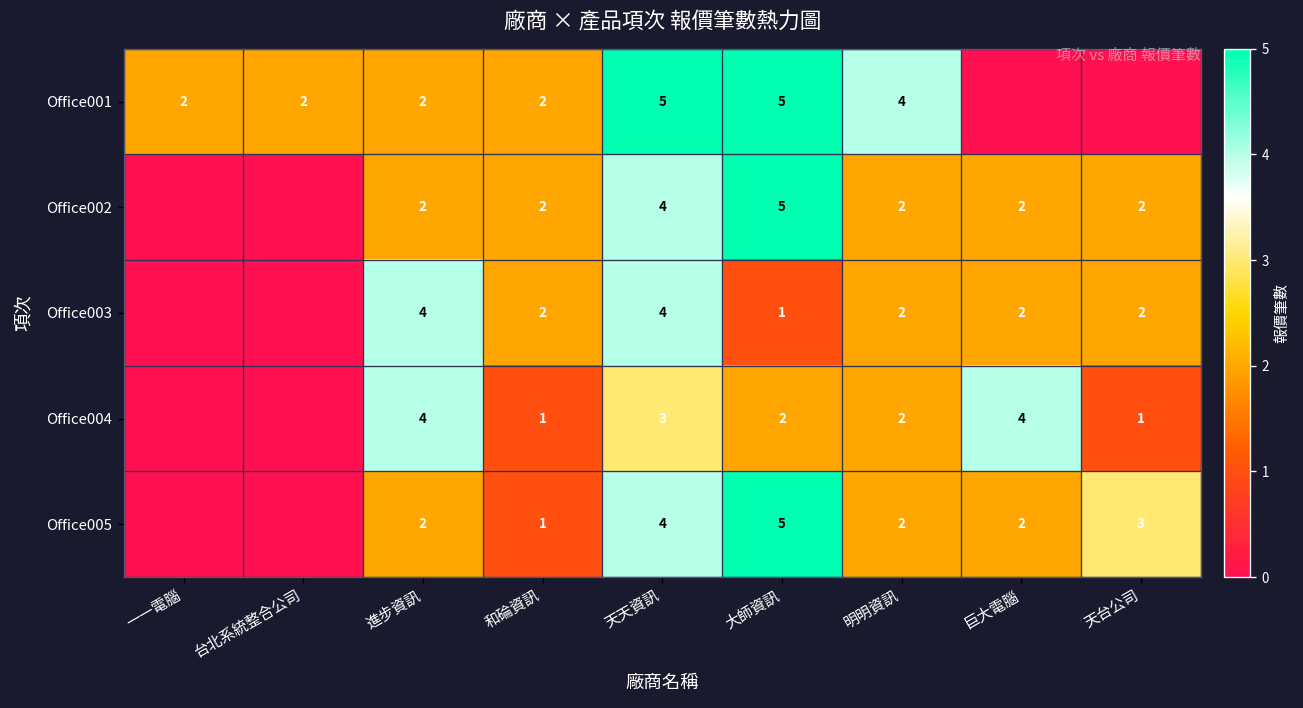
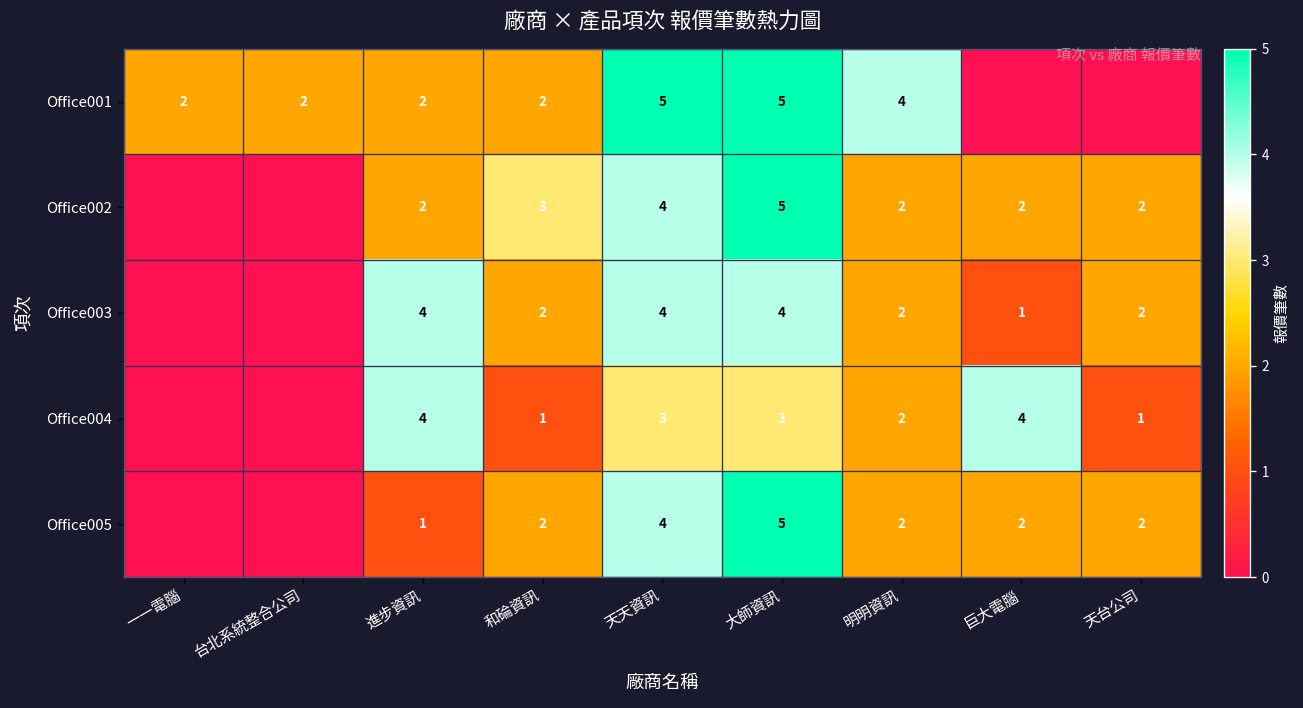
  {
    "Office001": {
      "一一電腦": 2,
      "台北系統整合公司": 2,
      "進步資訊": 2,
      "和碖資訊": 2,
      "天天資訊": 5,
      "大師資訊": 5,
      "明明資訊": 4
    },
    "Office002": {
      "進步資訊": 2,
-     "和碖資訊": 2,
+     "和碖資訊": 3,
      "天天資訊": 4,
      "大師資訊": 5,
      "明明資訊": 2,
      "巨大電腦": 2,
      "天台公司": 2
    },
    "Office003": {
      "進步資訊": 4,
      "和碖資訊": 2,
      "天天資訊": 4,
-     "大師資訊": 1,
+     "大師資訊": 4,
      "明明資訊": 2,
-     "巨大電腦": 2,
+     "巨大電腦": 1,
      "天台公司": 2
    },
    "Office004": {
      "進步資訊": 4,
      "和碖資訊": 1,
      "天天資訊": 3,
-     "大師資訊": 2,
+     "大師資訊": 3,
      "明明資訊": 2,
      "巨大電腦": 4,
      "天台公司": 1
    },
    "Office005": {
-     "進步資訊": 2,
-     "和碖資訊": 1,
+     "進步資訊": 1,
+     "和碖資訊": 2,
      "天天資訊": 4,
      "大師資訊": 5,
      "明明資訊": 2,
      "巨大電腦": 2,
-     "天台公司": 3
+     "天台公司": 2
    }
  }
